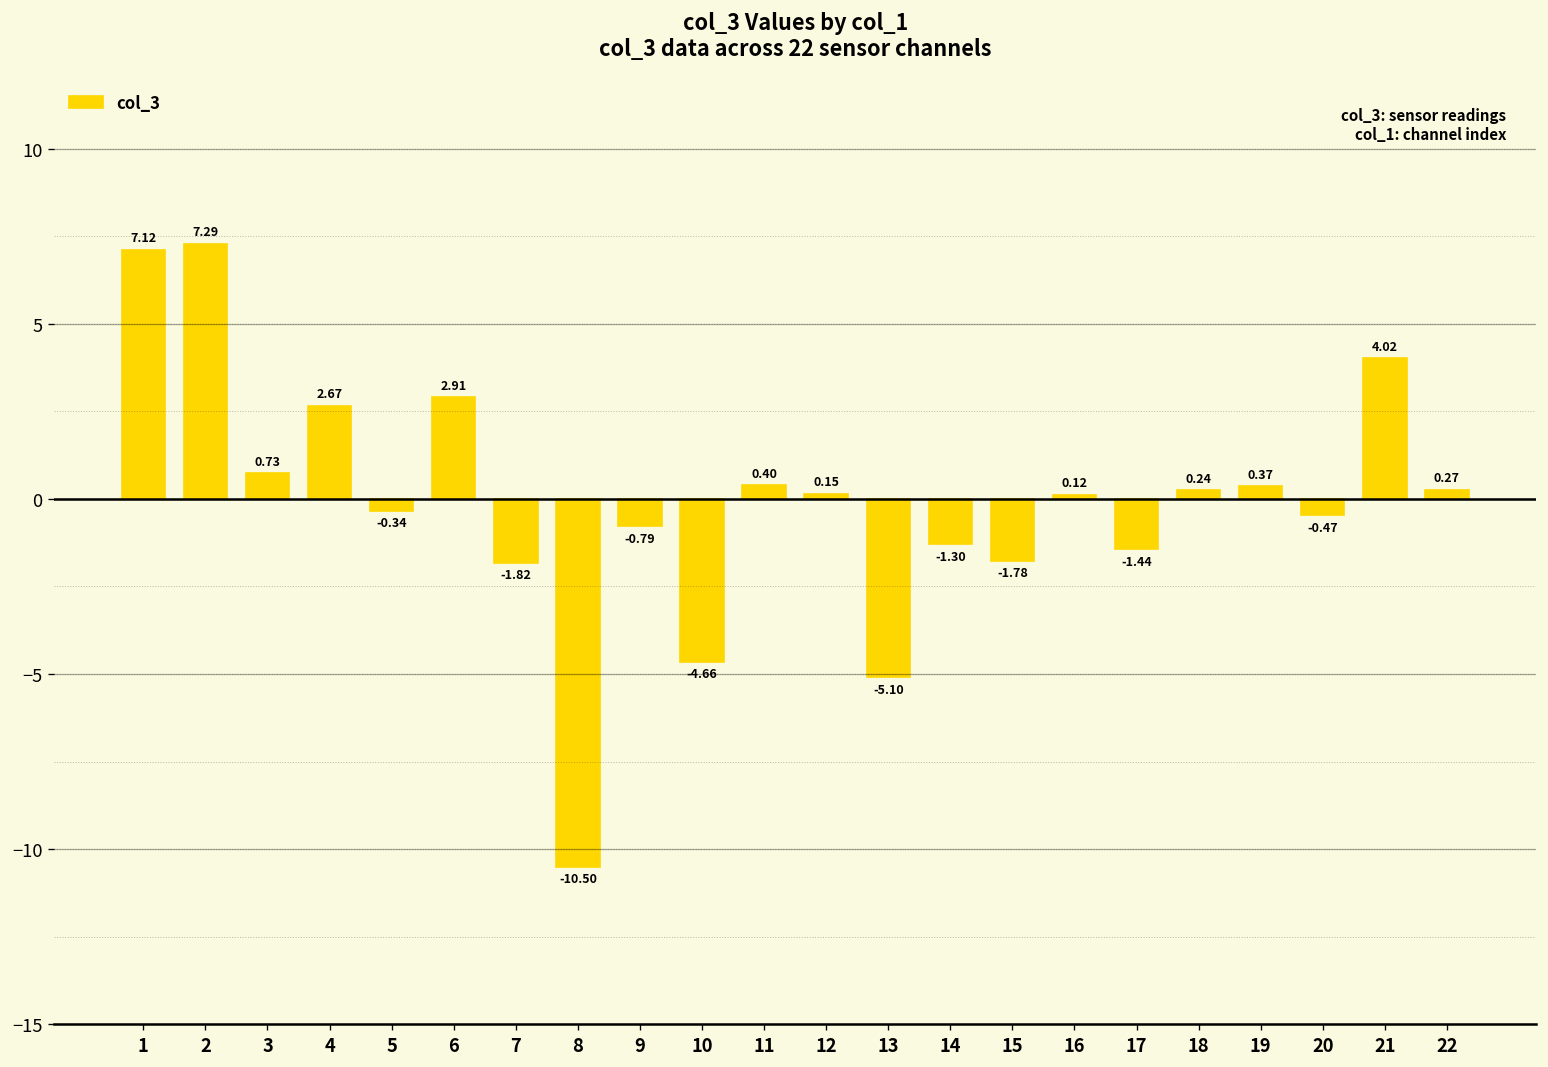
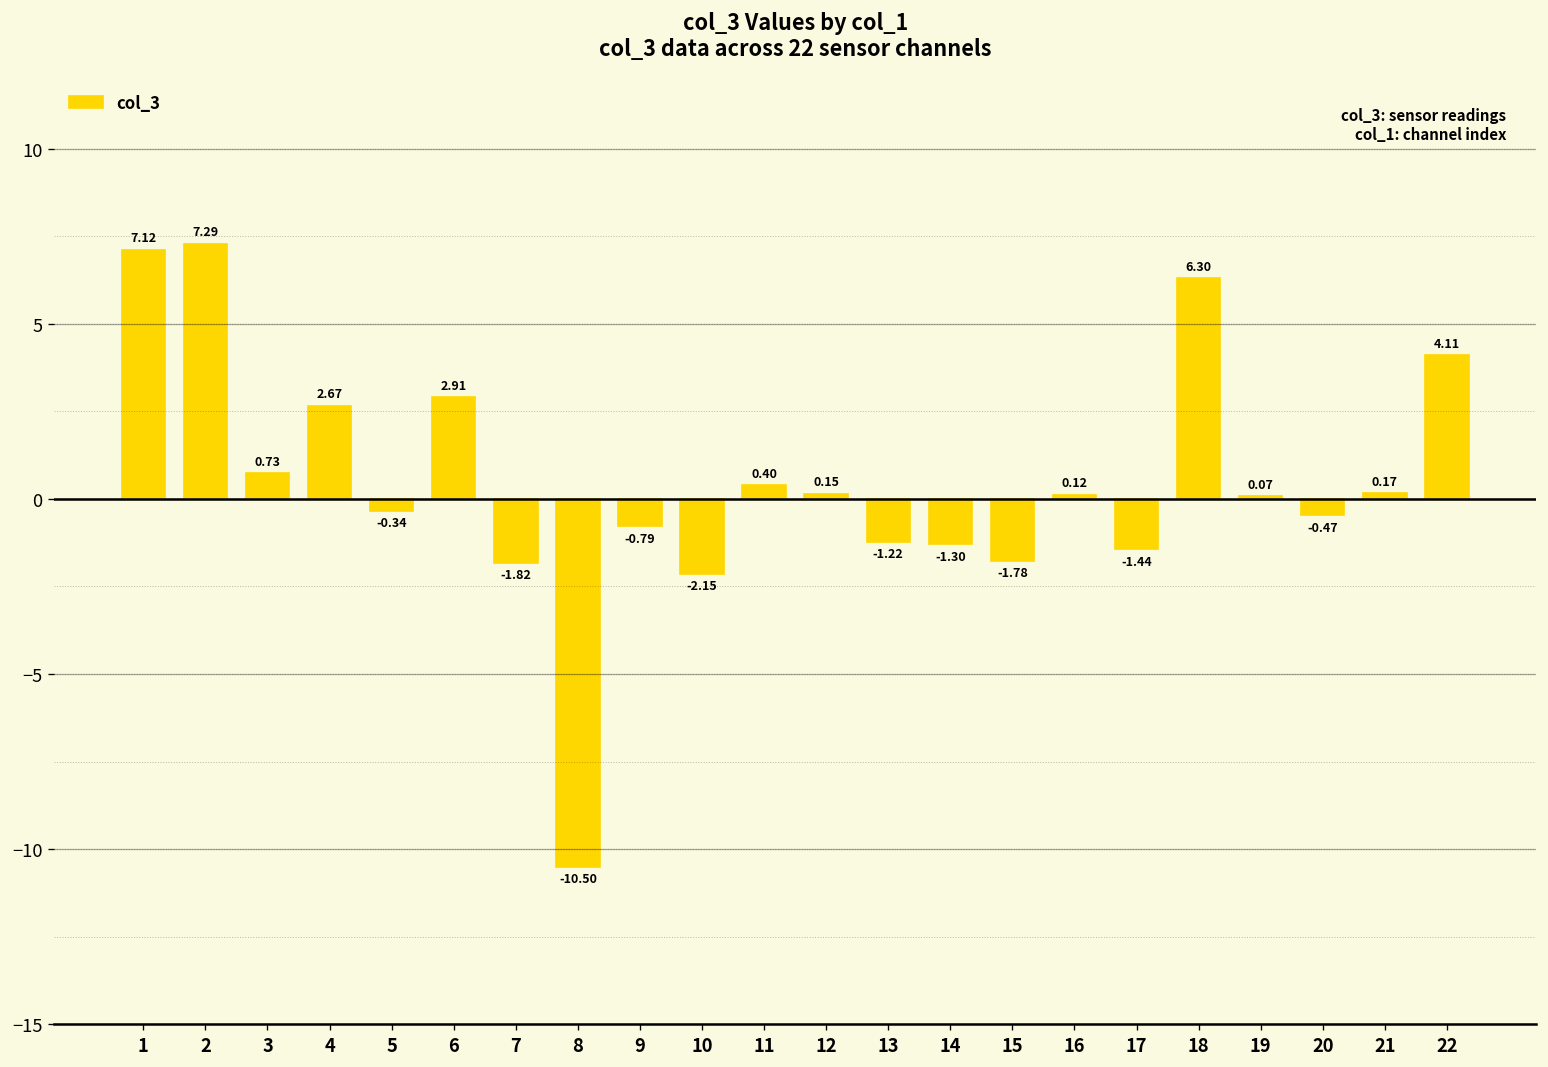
  {
    "1": 7.12,
    "2": 7.29,
    "3": 0.73,
    "4": 2.67,
    "5": -0.34,
    "6": 2.91,
    "7": -1.82,
    "8": -10.50,
    "9": -0.79,
-   "10": -4.66,
+   "10": -2.15,
    "11": 0.40,
    "12": 0.15,
-   "13": -5.10,
+   "13": -1.22,
    "14": -1.30,
    "15": -1.78,
    "16": 0.12,
    "17": -1.44,
-   "18": 0.24,
-   "19": 0.37,
+   "18": 6.30,
+   "19": 0.07,
    "20": -0.47,
-   "21": 4.02,
-   "22": 0.27
+   "21": 0.17,
+   "22": 4.11
  }
